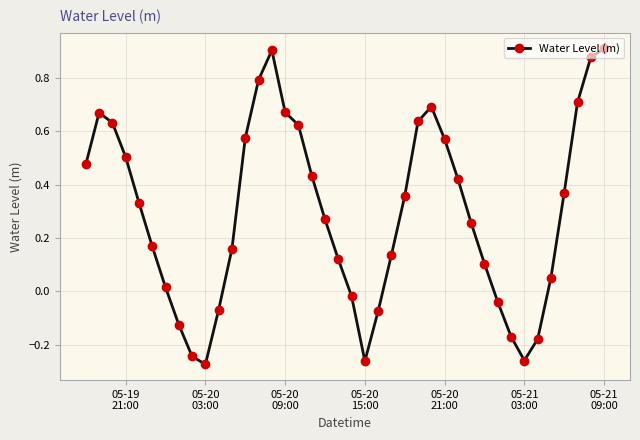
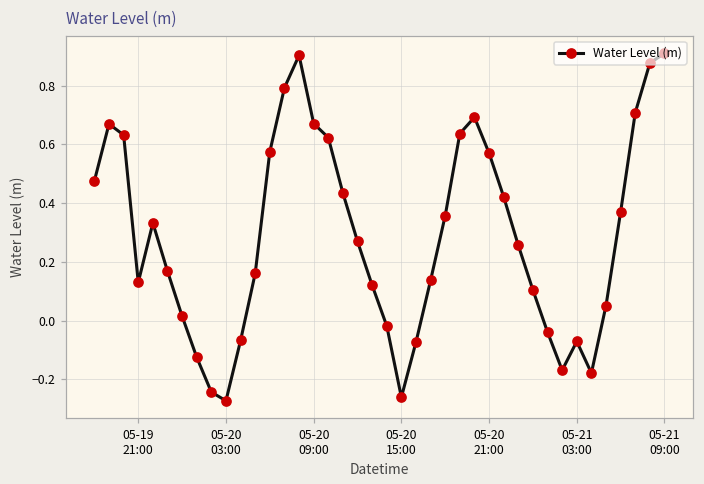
  {
-   "05-19 21:00": 0.50,
+   "05-19 21:00": 0.13,
    "05-20 03:00": -0.27,
    "05-20 09:00": 0.67,
    "05-20 15:00": -0.26,
    "05-20 21:00": 0.57,
-   "05-21 03:00": -0.26
+   "05-21 03:00": -0.07
  }
